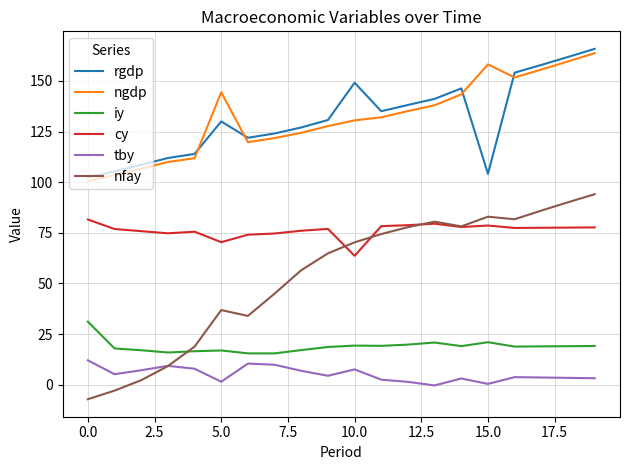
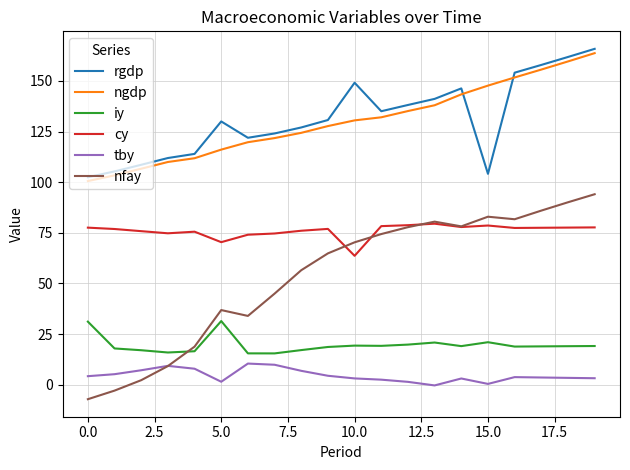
  {
    "rgdp": {
      "5.0": 130,
      "10.0": 149,
      "15.0": 104
    },
    "ngdp": {
-     "5.0": 144,
+     "5.0": 116,
      "10.0": 131,
-     "15.0": 158
+     "15.0": 148
    },
    "iy": {
      "0.0": 31,
-     "5.0": 17,
+     "5.0": 31,
      "10.0": 19,
      "15.0": 21
    },
    "cy": {
-     "0.0": 82,
+     "0.0": 78,
      "5.0": 70,
      "10.0": 64,
      "15.0": 79
    },
    "tby": {
-     "0.0": 12,
+     "0.0": 4,
      "5.0": 1,
-     "10.0": 8,
+     "10.0": 3,
      "15.0": 0
    },
    "nfay": {
      "0.0": -7,
      "5.0": 37,
      "10.0": 70,
      "15.0": 83
    }
  }
